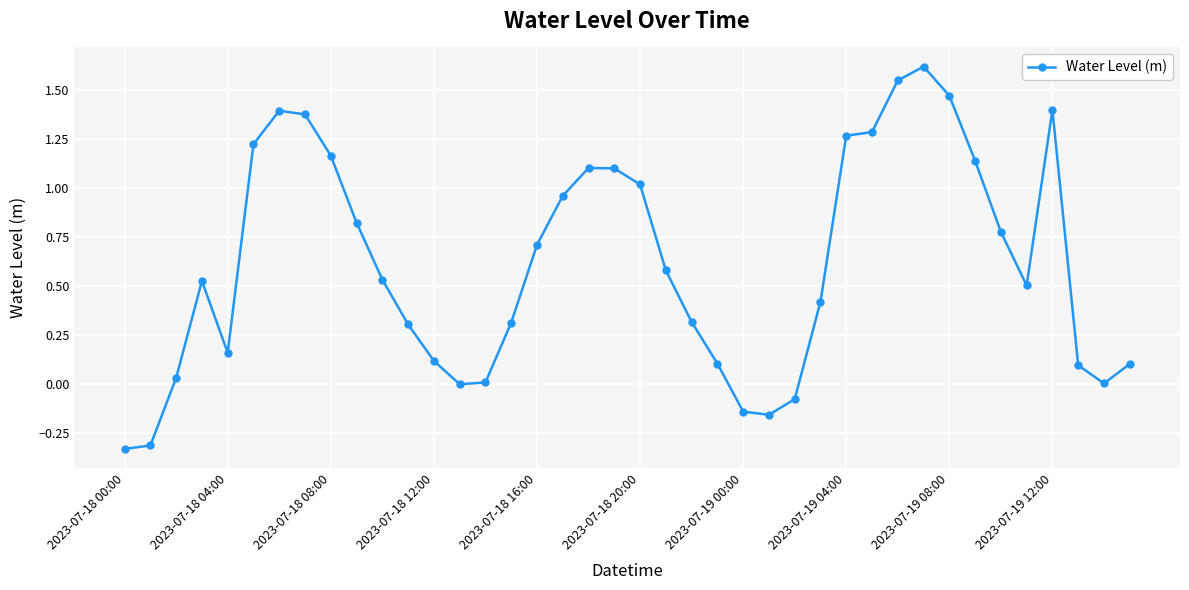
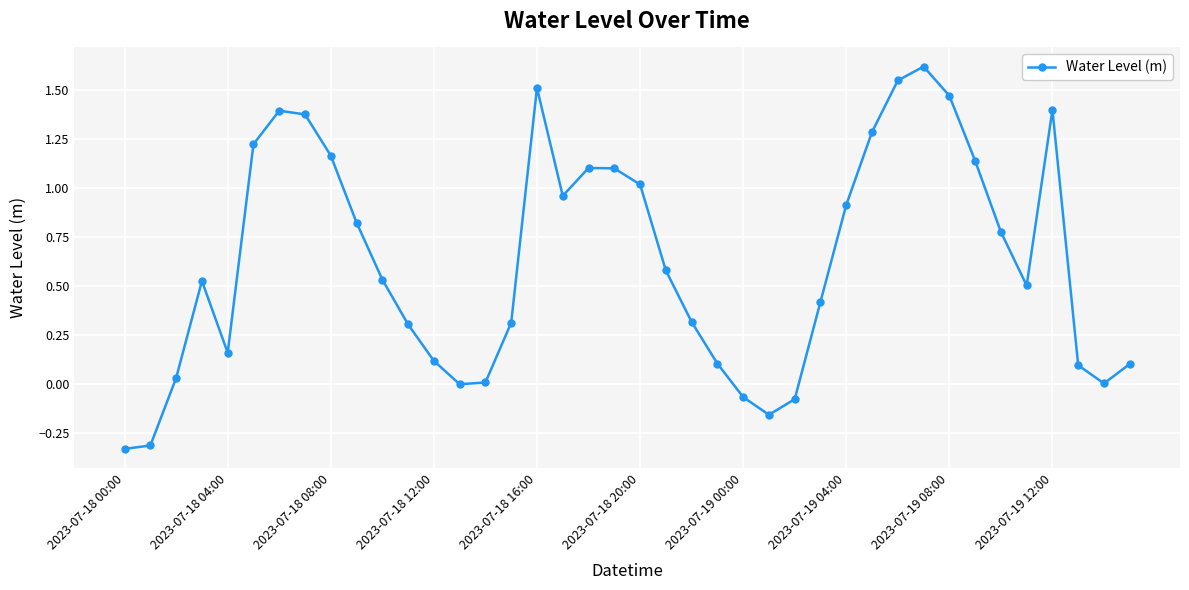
  {
    "2023-07-18 00:00": -0.33,
    "2023-07-18 04:00": 0.16,
    "2023-07-18 08:00": 1.17,
    "2023-07-18 12:00": 0.12,
-   "2023-07-18 16:00": 0.71,
+   "2023-07-18 16:00": 1.51,
    "2023-07-18 20:00": 1.02,
-   "2023-07-19 00:00": -0.14,
-   "2023-07-19 04:00": 1.27,
+   "2023-07-19 00:00": -0.07,
+   "2023-07-19 04:00": 0.91,
    "2023-07-19 08:00": 1.47,
    "2023-07-19 12:00": 1.40
  }
